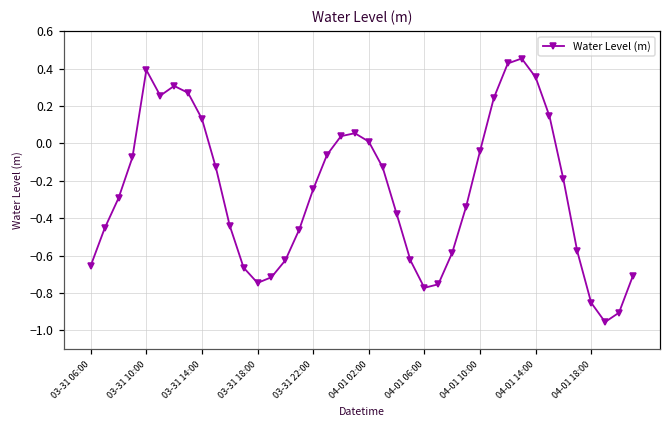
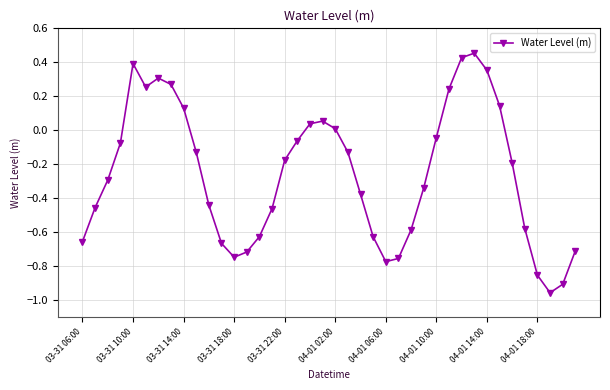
  {
    "03-31 06:00": -0.65,
    "03-31 10:00": 0.39,
    "03-31 14:00": 0.13,
    "03-31 18:00": -0.75,
-   "03-31 22:00": -0.25,
+   "03-31 22:00": -0.18,
    "04-01 02:00": 0.01,
    "04-01 06:00": -0.77,
    "04-01 10:00": -0.04,
    "04-01 14:00": 0.35,
    "04-01 18:00": -0.85
  }
